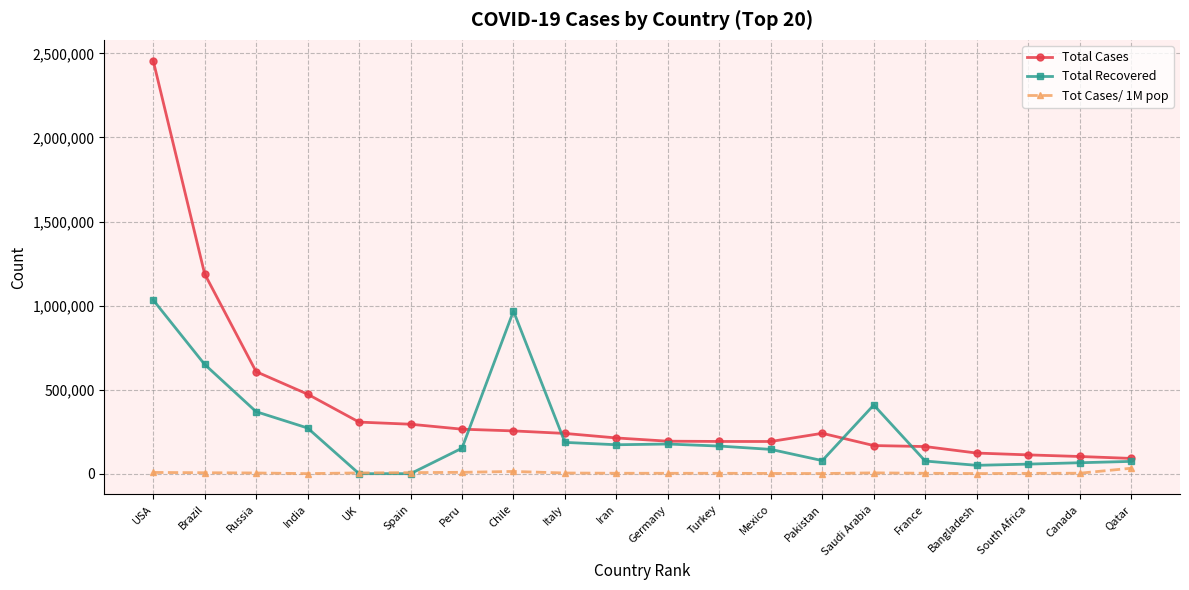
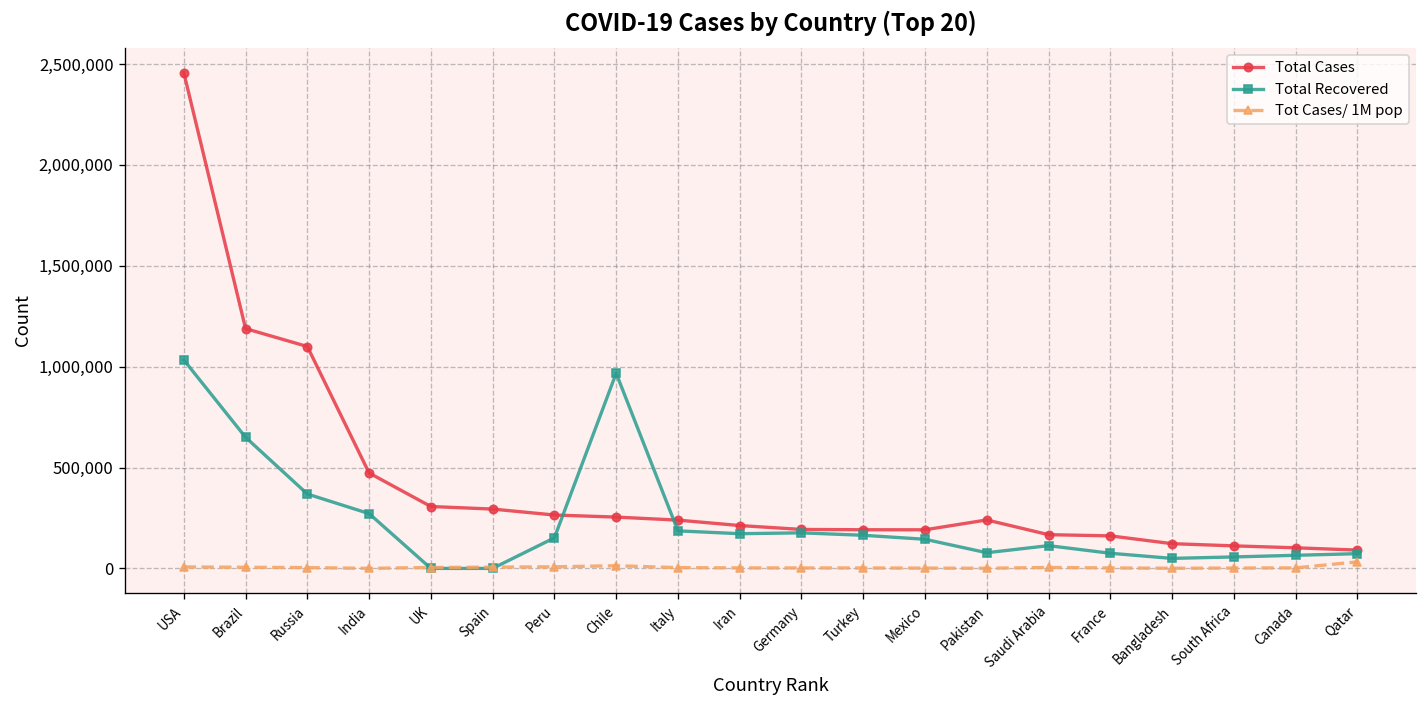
  {
    "Total Cases": {
      "USA": "2,460,000",
      "Brazil": "1,190,000",
-     "Russia": "610,000",
+     "Russia": "1,100,000",
      "India": "470,000",
      "UK": "310,000",
      "Spain": "290,000",
      "Peru": "260,000",
      "Chile": "250,000",
      "Italy": "240,000",
      "Iran": "210,000",
      "Germany": "190,000",
      "Turkey": "190,000",
      "Mexico": "190,000",
      "Pakistan": "240,000",
      "Saudi Arabia": "170,000",
      "France": "160,000",
      "Bangladesh": "120,000",
      "South Africa": "110,000",
      "Canada": "100,000",
      "Qatar": "90,000"
    },
    "Total Recovered": {
      "USA": "1,030,000",
      "Brazil": "650,000",
      "Russia": "370,000",
      "India": "270,000",
      "Peru": "150,000",
      "Chile": "970,000",
      "Italy": "190,000",
      "Iran": "170,000",
      "Germany": "180,000",
      "Turkey": "160,000",
      "Mexico": "140,000",
      "Pakistan": "80,000",
-     "Saudi Arabia": "410,000",
+     "Saudi Arabia": "110,000",
      "France": "80,000",
      "Bangladesh": "50,000",
      "South Africa": "60,000",
      "Canada": "60,000",
      "Qatar": "70,000"
    },
    "Tot Cases/ 1M pop": {
      "USA": "10,000",
      "Brazil": "10,000",
      "Russia": "0",
      "India": "0",
      "Peru": "10,000",
      "Chile": "10,000",
      "Italy": "0",
      "Iran": "0",
      "Germany": "0",
      "Turkey": "0",
      "Mexico": "0",
      "Pakistan": "0",
      "Saudi Arabia": "0",
      "France": "0",
      "Bangladesh": "0",
      "South Africa": "0",
      "Canada": "0",
      "Qatar": "30,000"
    }
  }
